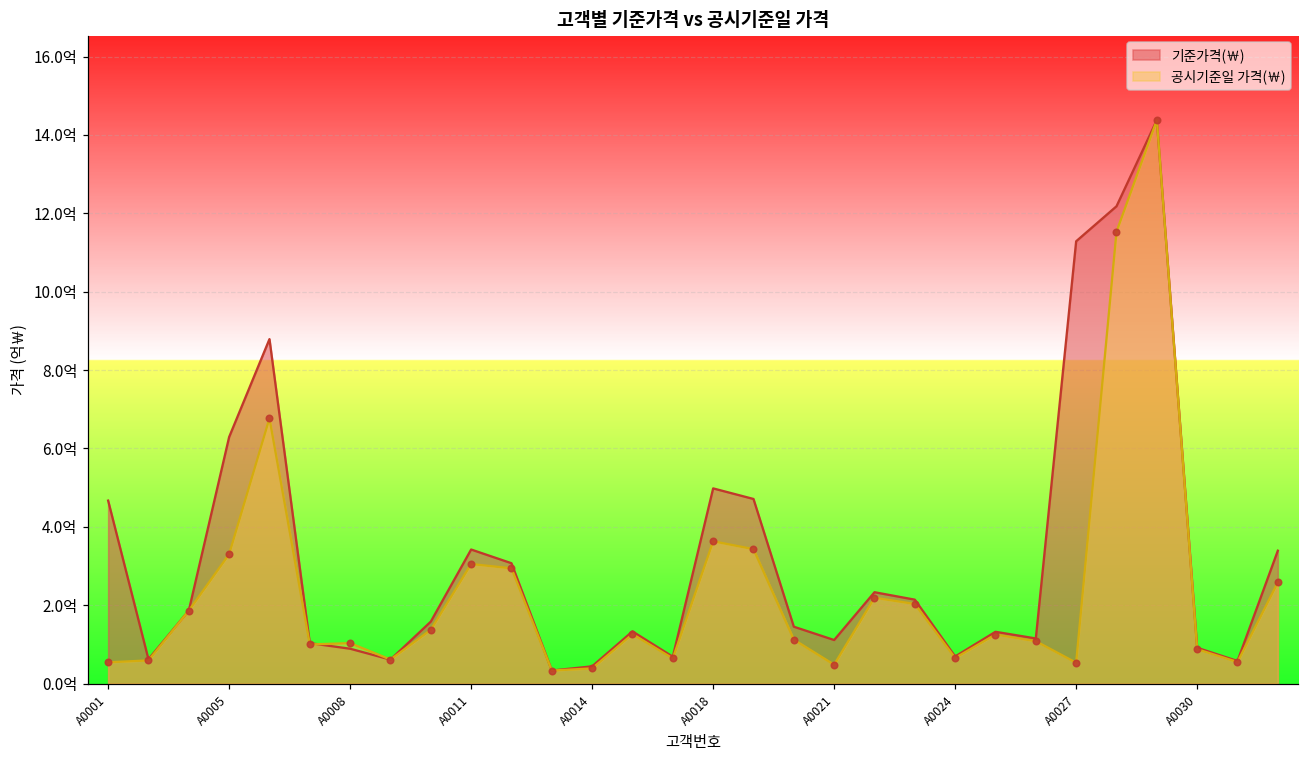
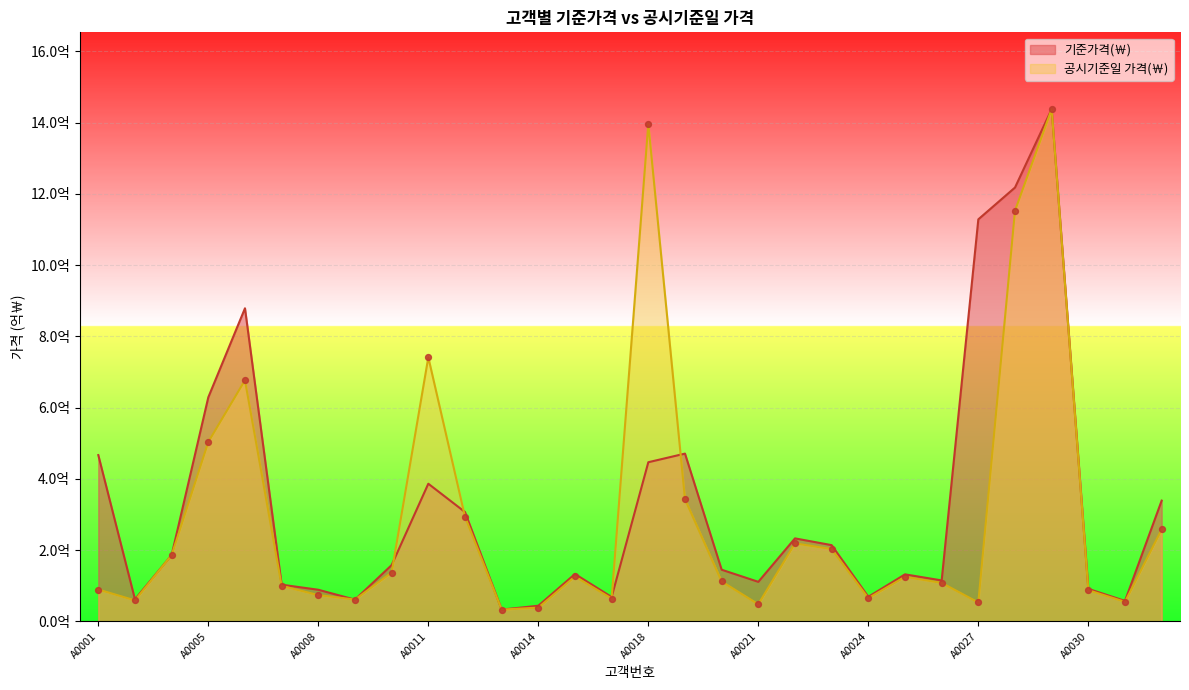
  {
    "기준가격(￦)": {
      "A0001": "4.7억",
      "A0005": "6.3억",
      "A0008": "0.9억",
-     "A0011": "3.4억",
-     "A0018": "5.0억",
+     "A0011": "3.9억",
+     "A0018": "4.5억",
      "A0021": "1.1억",
      "A0027": "11.3억"
    },
    "공시기준일 가격(￦)": {
-     "A0001": "0.5억",
-     "A0005": "3.3억",
-     "A0008": "1.0억",
-     "A0011": "3.1억",
-     "A0018": "3.6억",
+     "A0001": "0.9억",
+     "A0005": "5.0억",
+     "A0008": "0.7억",
+     "A0011": "7.4억",
+     "A0018": "14.0억",
      "A0021": "0.5억",
      "A0027": "0.5억"
    }
  }
